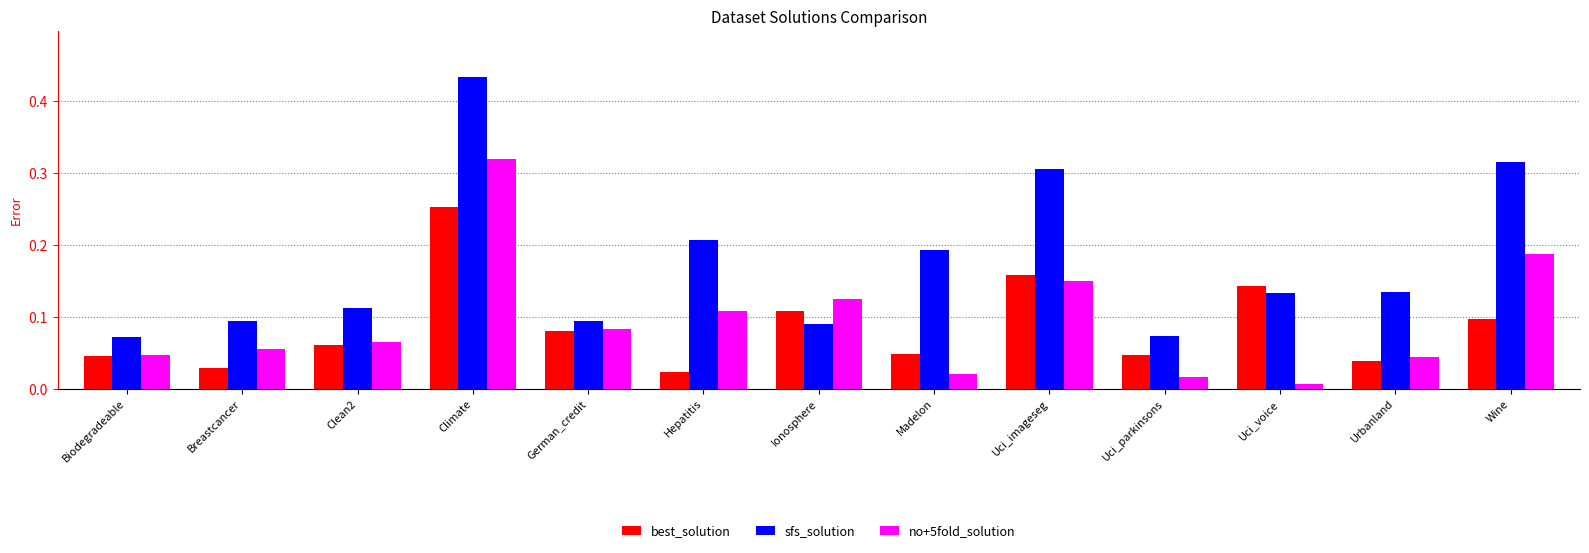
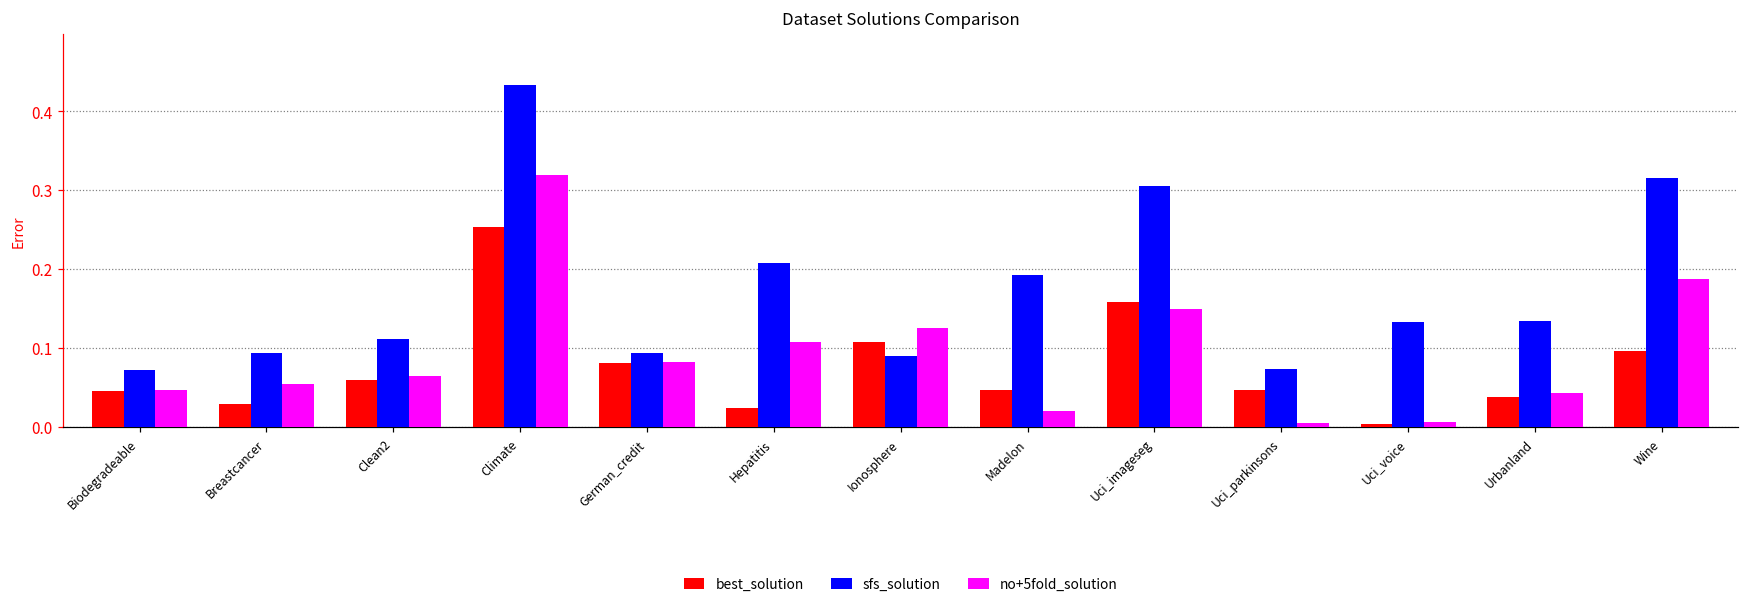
  {
    "best_solution": {
      "Biodegradeable": 0.05,
      "Breastcancer": 0.03,
      "Clean2": 0.06,
      "Climate": 0.25,
      "German_credit": 0.08,
      "Hepatitis": 0.02,
      "Ionosphere": 0.11,
      "Madelon": 0.05,
      "Uci_imageseg": 0.16,
      "Uci_parkinsons": 0.05,
-     "Uci_voice": 0.14,
+     "Uci_voice": 0.00,
      "Urbanland": 0.04,
      "Wine": 0.10
    },
    "sfs_solution": {
      "Biodegradeable": 0.07,
      "Breastcancer": 0.09,
      "Clean2": 0.11,
      "Climate": 0.43,
      "German_credit": 0.09,
      "Hepatitis": 0.21,
      "Ionosphere": 0.09,
      "Madelon": 0.19,
      "Uci_imageseg": 0.31,
      "Uci_parkinsons": 0.07,
      "Uci_voice": 0.13,
      "Urbanland": 0.13,
      "Wine": 0.32
    },
    "no+5fold_solution": {
      "Biodegradeable": 0.05,
      "Breastcancer": 0.05,
      "Clean2": 0.06,
      "Climate": 0.32,
      "German_credit": 0.08,
      "Hepatitis": 0.11,
      "Ionosphere": 0.13,
      "Madelon": 0.02,
      "Uci_imageseg": 0.15,
-     "Uci_parkinsons": 0.02,
+     "Uci_parkinsons": 0.01,
      "Uci_voice": 0.01,
      "Urbanland": 0.04,
      "Wine": 0.19
    }
  }
